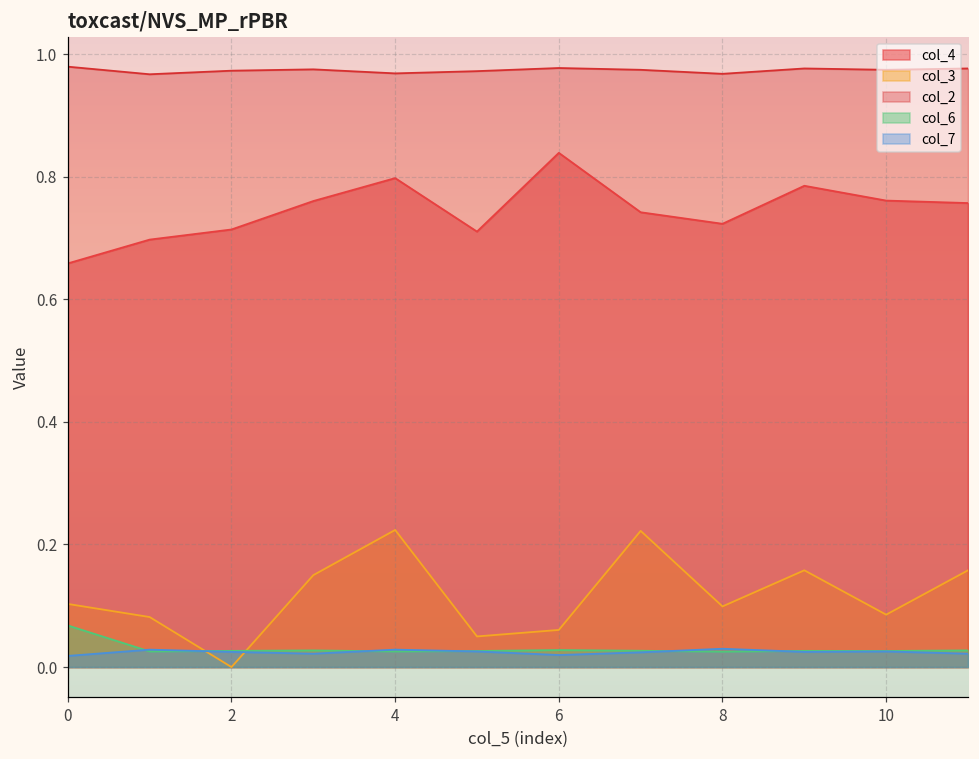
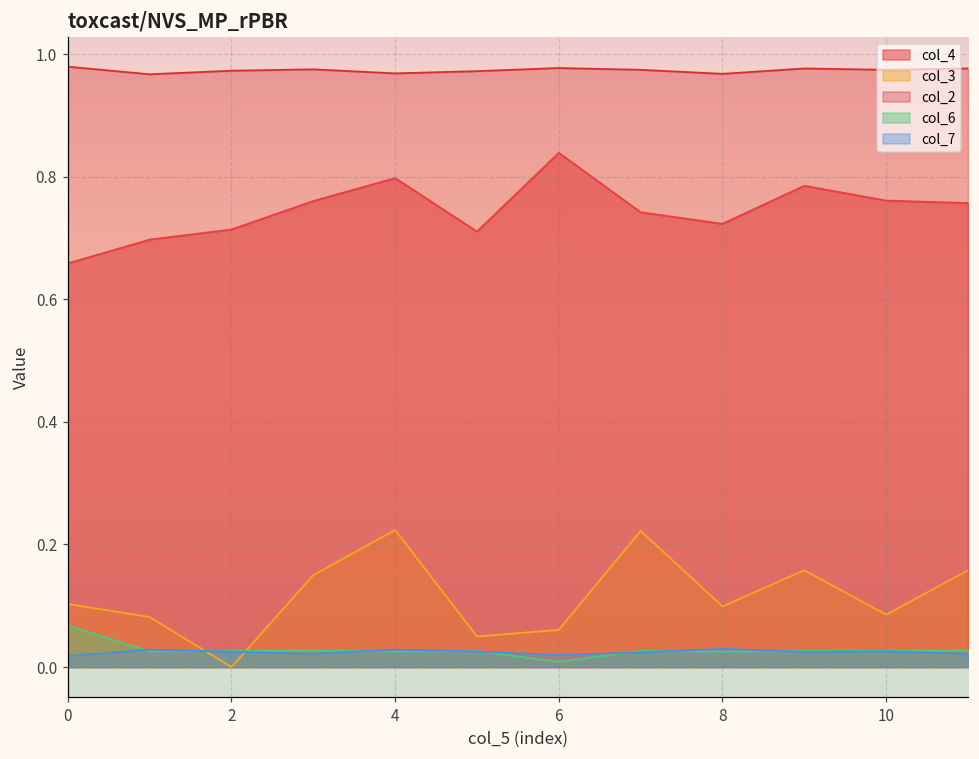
  {
    "col_3": {
      "0": 0.10,
      "2": 0.00,
      "4": 0.22,
      "6": 0.06,
      "8": 0.10,
      "10": 0.09
    },
    "col_6": {
      "0": 0.07,
-     "6": 0.03,
+     "6": 0.01,
      "8": 0.03
    },
    "col_7": {
      "0": 0.02,
      "6": 0.02,
      "8": 0.03
    }
  }
